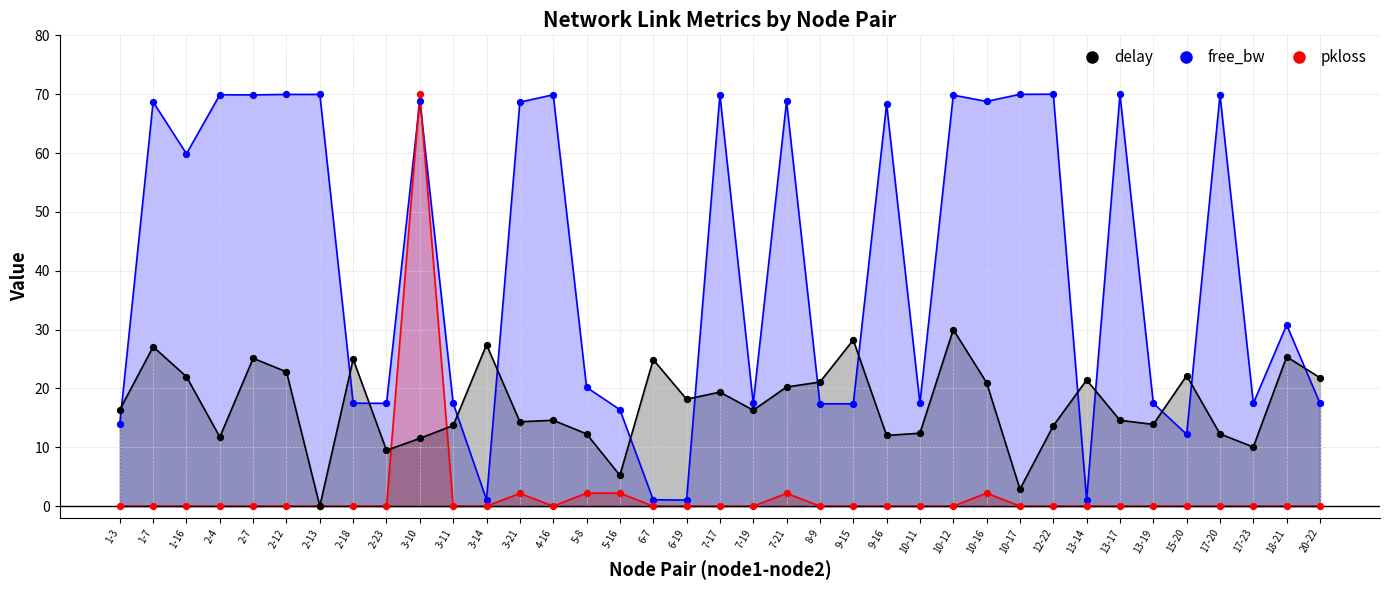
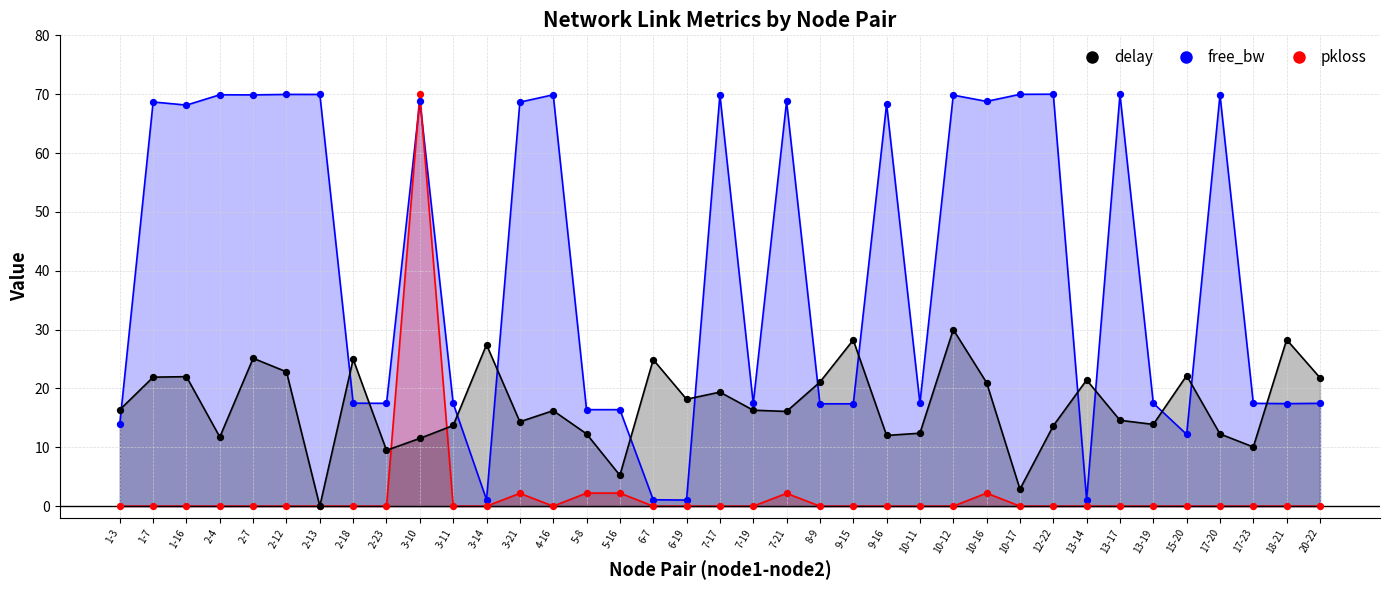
  {
    "free_bw": {
      "1-3": 14,
      "1-7": 69,
-     "1-16": 60,
+     "1-16": 68,
      "2-4": 70,
      "2-7": 70,
      "2-12": 70,
      "2-13": 70,
      "2-18": 17,
      "2-23": 17,
      "3-10": 69,
      "3-11": 17,
      "3-14": 1,
      "3-21": 69,
      "4-16": 70,
-     "5-8": 20,
+     "5-8": 16,
      "5-16": 16,
      "6-7": 1,
      "6-19": 1,
      "7-17": 70,
      "7-19": 17,
      "7-21": 69,
      "8-9": 17,
      "9-15": 17,
      "9-16": 68,
      "10-11": 17,
      "10-12": 70,
      "10-16": 69,
      "10-17": 70,
      "12-22": 70,
      "13-14": 1,
      "13-17": 70,
      "13-19": 17,
      "15-20": 12,
      "17-20": 70,
      "17-23": 17,
-     "18-21": 31,
+     "18-21": 17,
      "20-22": 17
    },
    "pkloss": {
      "1-3": 0,
      "1-7": 0,
      "1-16": 0,
      "2-4": 0,
      "2-7": 0,
      "2-12": 0,
      "2-18": 0,
      "2-23": 0,
      "3-10": 70,
      "3-11": 0,
      "3-14": 0,
      "3-21": 2,
      "4-16": 0,
      "5-8": 2,
      "5-16": 2,
      "6-7": 0,
      "6-19": 0,
      "7-17": 0,
      "7-19": 0,
      "7-21": 2,
      "8-9": 0,
      "9-15": 0,
      "9-16": 0,
      "10-11": 0,
      "10-12": 0,
      "10-16": 2,
      "10-17": 0,
      "12-22": 0,
      "13-14": 0,
      "13-17": 0,
      "13-19": 0,
      "15-20": 0,
      "17-20": 0,
      "17-23": 0,
      "18-21": 0,
      "20-22": 0
    },
    "delay": {
      "1-3": 16,
-     "1-7": 27,
+     "1-7": 22,
      "1-16": 22,
      "2-4": 12,
      "2-7": 25,
      "2-12": 23,
      "2-18": 25,
      "2-23": 9,
      "3-10": 12,
      "3-11": 14,
      "3-14": 27,
      "3-21": 14,
-     "4-16": 15,
+     "4-16": 16,
      "5-8": 12,
      "5-16": 5,
      "6-7": 25,
      "6-19": 18,
      "7-17": 19,
      "7-19": 16,
-     "7-21": 20,
+     "7-21": 16,
      "8-9": 21,
      "9-15": 28,
      "9-16": 12,
      "10-11": 12,
      "10-12": 30,
      "10-16": 21,
      "10-17": 3,
      "12-22": 14,
      "13-14": 21,
      "13-17": 15,
      "13-19": 14,
      "15-20": 22,
      "17-20": 12,
      "17-23": 10,
-     "18-21": 25,
+     "18-21": 28,
      "20-22": 22
    }
  }
